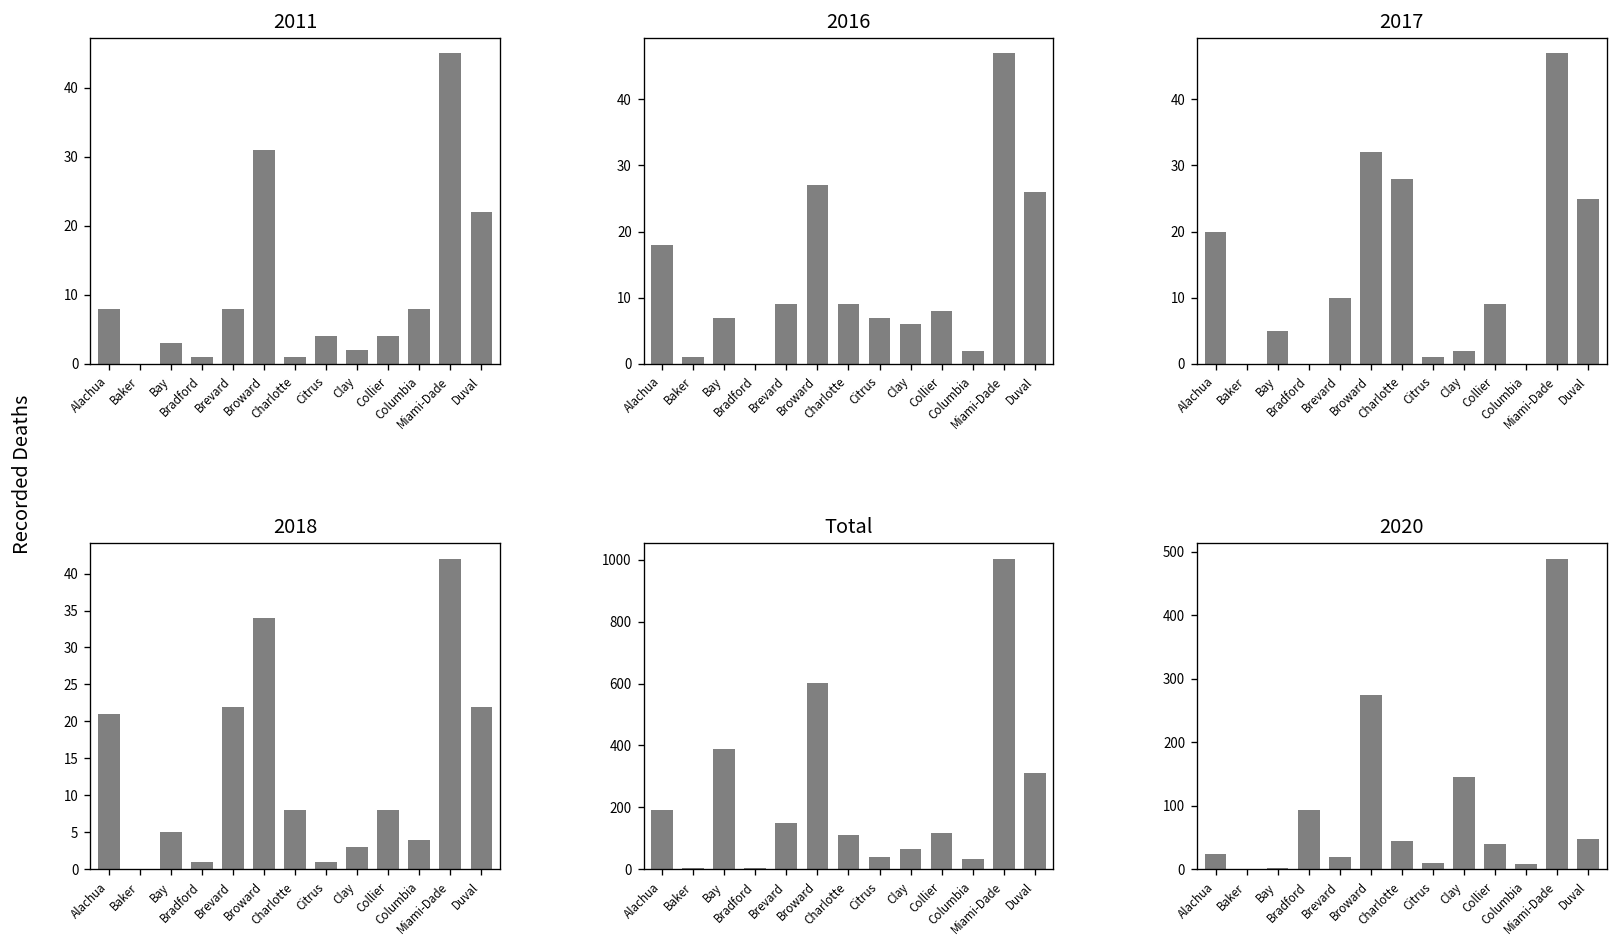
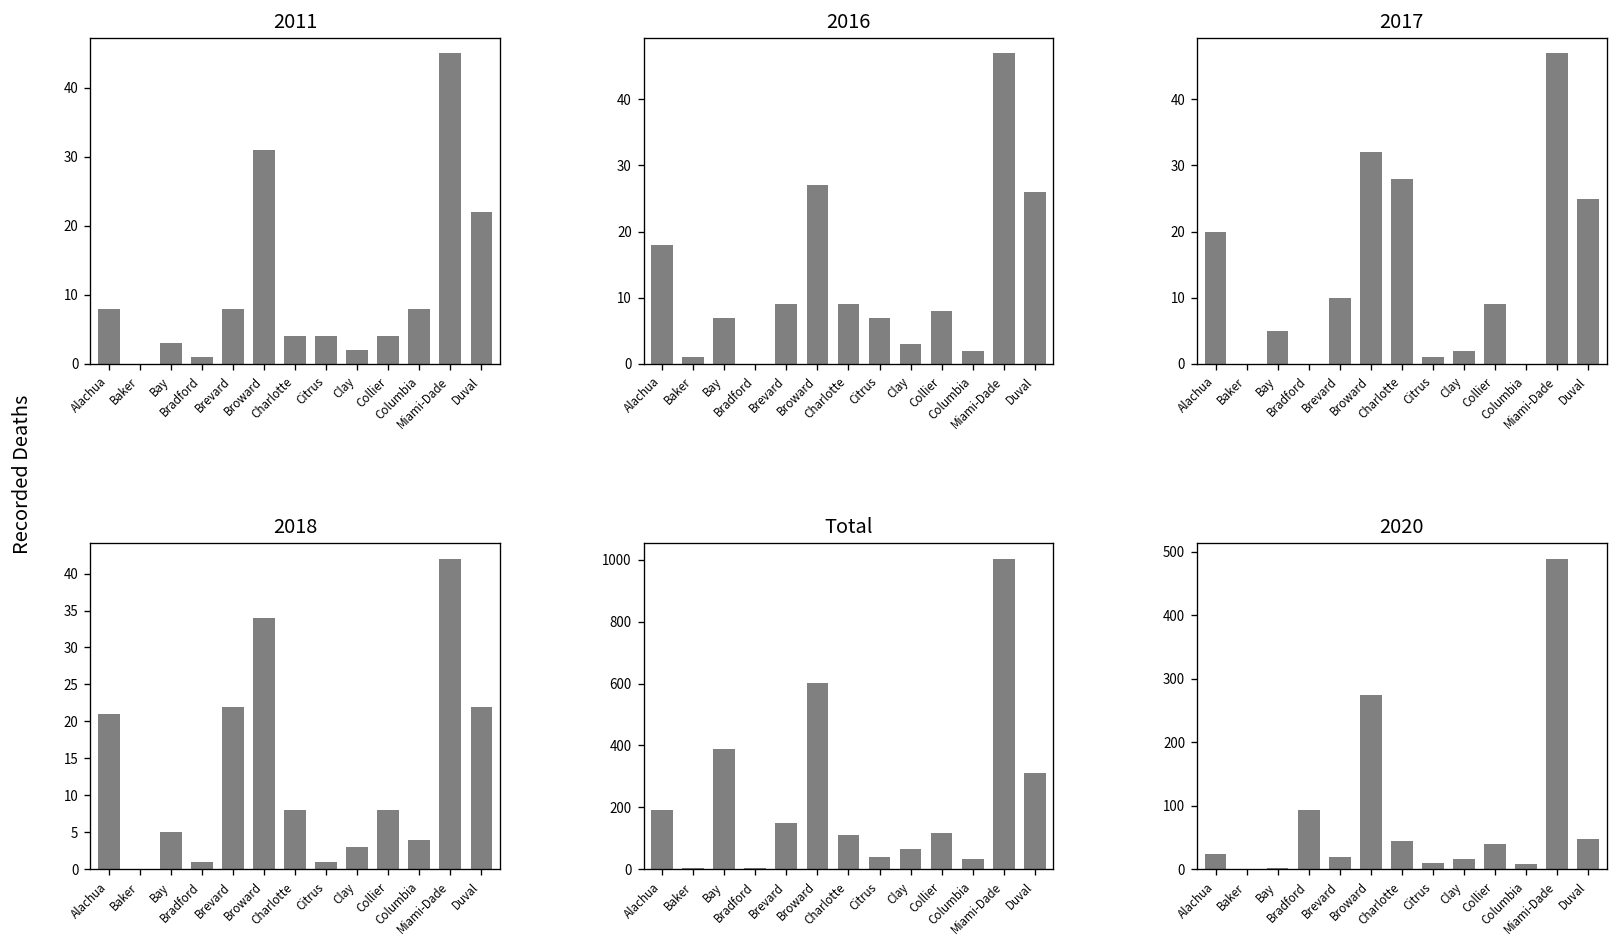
  {
    "2011": {
      "Alachua": 8,
      "Baker": 0,
      "Bay": 3,
      "Bradford": 1,
      "Brevard": 8,
      "Broward": 31,
-     "Charlotte": 1,
+     "Charlotte": 4,
      "Citrus": 4,
      "Clay": 2,
      "Collier": 4,
      "Columbia": 8,
      "Miami-Dade": 45,
      "Duval": 22
    },
    "2016": {
      "Alachua": 18,
      "Baker": 1,
      "Bay": 7,
      "Bradford": 0,
      "Brevard": 9,
      "Broward": 27,
      "Charlotte": 9,
      "Citrus": 7,
-     "Clay": 6,
+     "Clay": 3,
      "Collier": 8,
      "Columbia": 2,
      "Miami-Dade": 47,
      "Duval": 26
    },
    "2017": {
      "Alachua": 20,
      "Baker": 0,
      "Bay": 5,
      "Bradford": 0,
      "Brevard": 10,
      "Broward": 32,
      "Charlotte": 28,
      "Citrus": 1,
      "Clay": 2,
      "Collier": 9,
      "Columbia": 0,
      "Miami-Dade": 47,
      "Duval": 25
    },
    "2018": {
      "Alachua": 21,
      "Baker": 0,
      "Bay": 5,
      "Bradford": 1,
      "Brevard": 22,
      "Broward": 34,
      "Charlotte": 8,
      "Citrus": 1,
      "Clay": 3,
      "Collier": 8,
      "Columbia": 4,
      "Miami-Dade": 42,
      "Duval": 22
    },
    "Total": {
      "Alachua": 190,
      "Bay": 390,
      "Brevard": 150,
      "Broward": 600,
      "Charlotte": 110,
      "Citrus": 40,
      "Clay": 70,
      "Collier": 120,
      "Columbia": 30,
      "Miami-Dade": 1000,
      "Duval": 310
    },
    "2020": {
      "Alachua": 20,
      "Bradford": 90,
      "Brevard": 20,
      "Broward": 280,
      "Charlotte": 40,
      "Citrus": 10,
-     "Clay": 150,
+     "Clay": 20,
      "Collier": 40,
      "Columbia": 10,
      "Miami-Dade": 490,
      "Duval": 50
    }
  }
